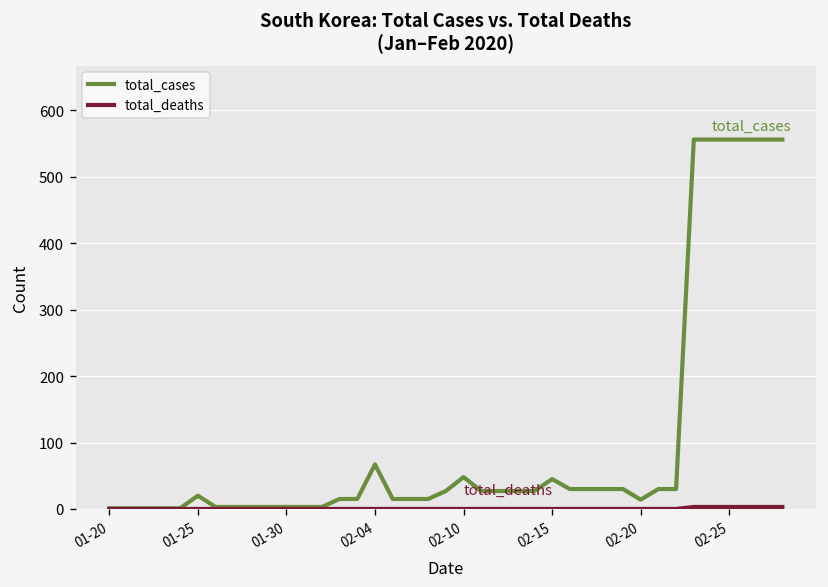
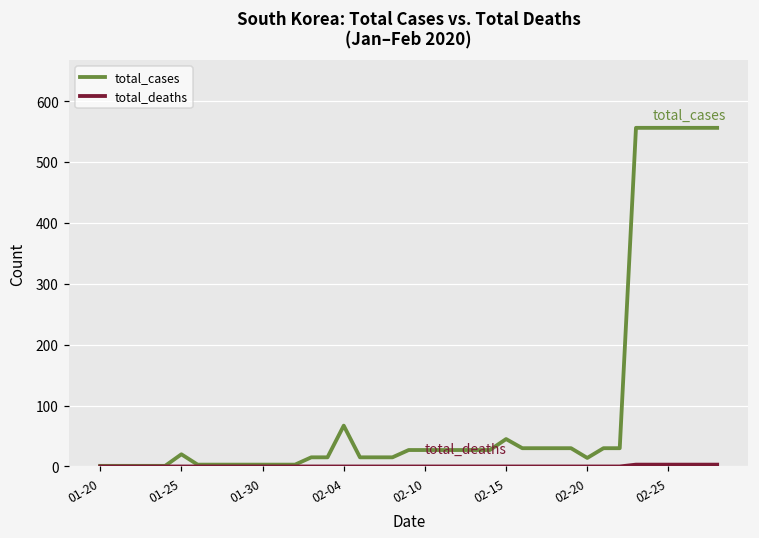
  {
    "total_cases": {
      "01-25": 20,
      "02-04": 70,
-     "02-10": 50,
+     "02-10": 30,
      "02-15": 50,
      "02-20": 10,
      "02-25": 560
    },
    "total_deaths": {
      "01-25": 0,
      "02-04": 0,
      "02-10": 0,
      "02-15": 0,
      "02-20": 0,
      "02-25": 0
    }
  }
